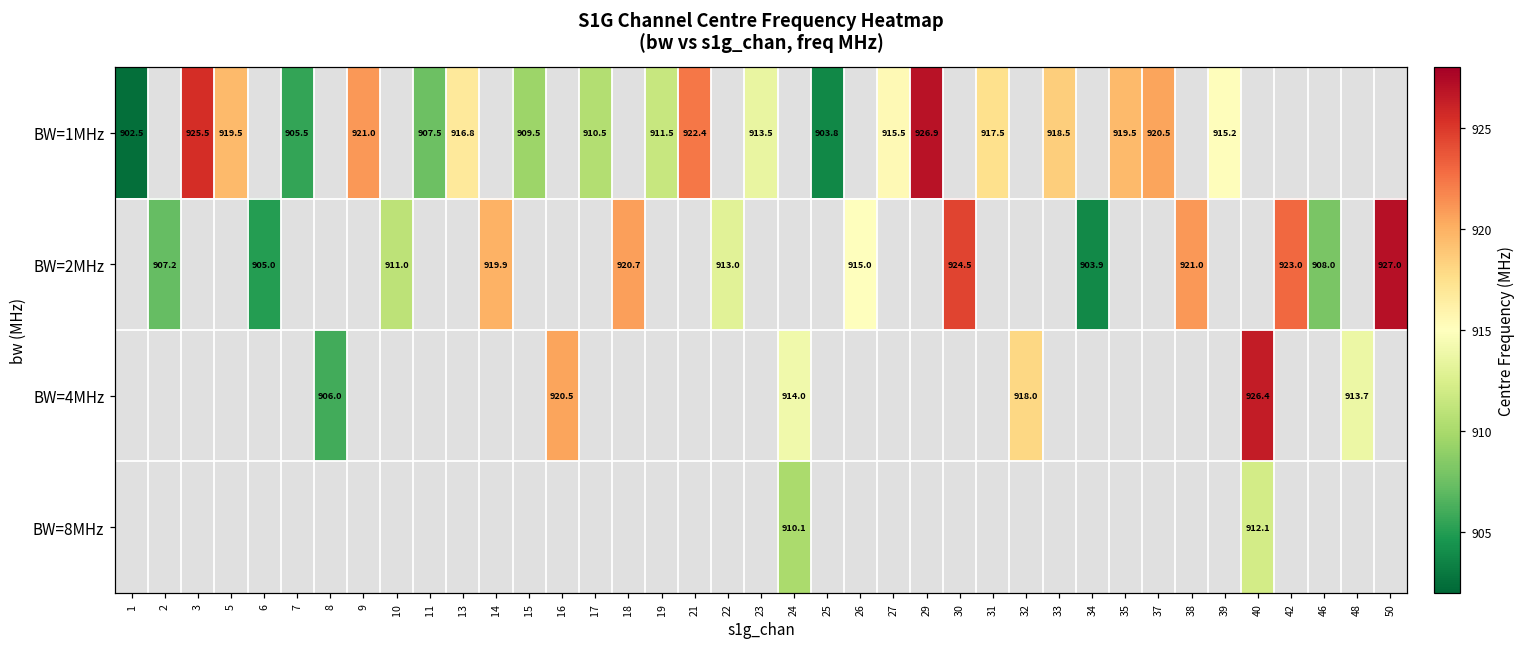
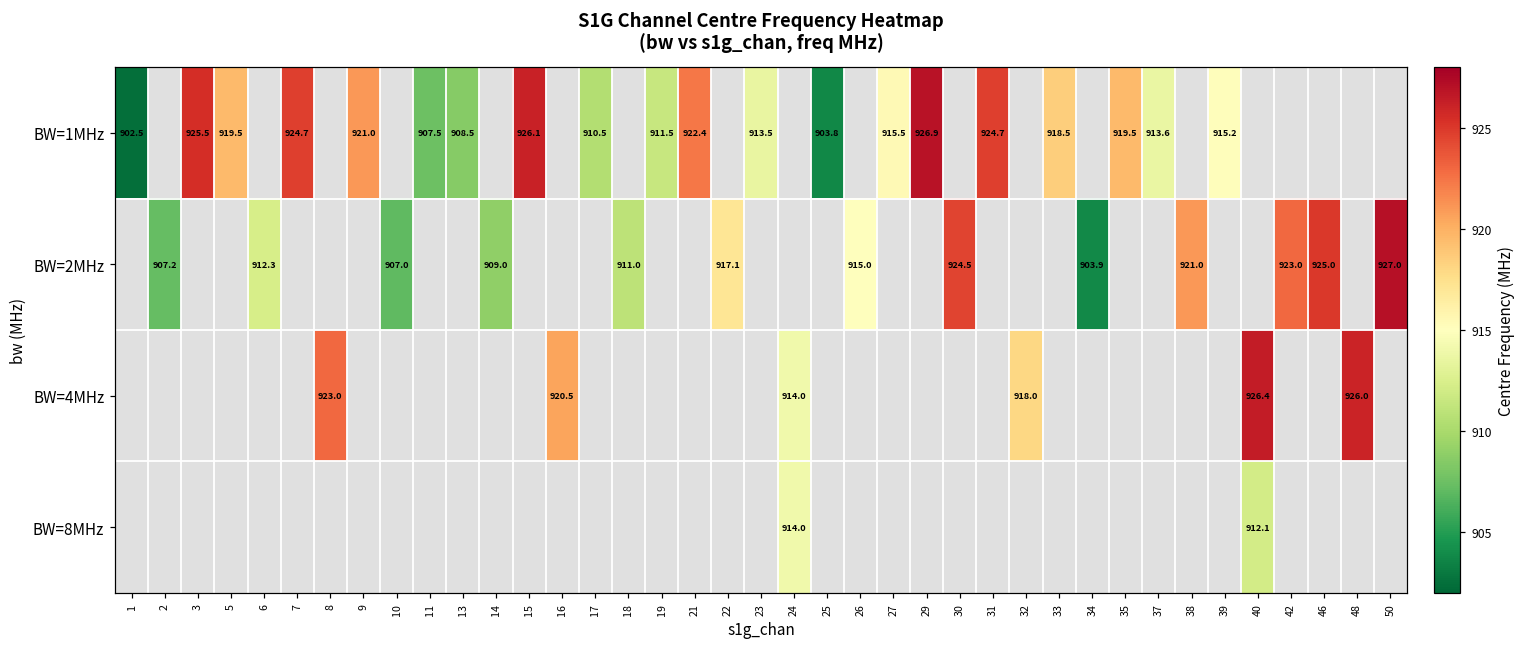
  {
    "BW=1MHz": {
      "1": 902.5,
      "3": 925.5,
      "5": 919.5,
-     "7": 905.5,
+     "7": 924.7,
      "9": 921.0,
      "11": 907.5,
-     "13": 916.8,
-     "15": 909.5,
+     "13": 908.5,
+     "15": 926.1,
      "17": 910.5,
      "19": 911.5,
      "21": 922.4,
      "23": 913.5,
      "25": 903.8,
      "27": 915.5,
      "29": 926.9,
-     "31": 917.5,
+     "31": 924.7,
      "33": 918.5,
      "35": 919.5,
-     "37": 920.5,
+     "37": 913.6,
      "39": 915.2
    },
    "BW=2MHz": {
      "2": 907.2,
-     "6": 905.0,
-     "10": 911.0,
-     "14": 919.9,
-     "18": 920.7,
-     "22": 913.0,
+     "6": 912.3,
+     "10": 907.0,
+     "14": 909.0,
+     "18": 911.0,
+     "22": 917.1,
      "26": 915.0,
      "30": 924.5,
      "34": 903.9,
      "38": 921.0,
      "42": 923.0,
-     "46": 908.0,
+     "46": 925.0,
      "50": 927.0
    },
    "BW=4MHz": {
-     "8": 906.0,
+     "8": 923.0,
      "16": 920.5,
      "24": 914.0,
      "32": 918.0,
      "40": 926.4,
-     "48": 913.7
+     "48": 926.0
    },
    "BW=8MHz": {
-     "24": 910.1,
+     "24": 914.0,
      "40": 912.1
    }
  }
